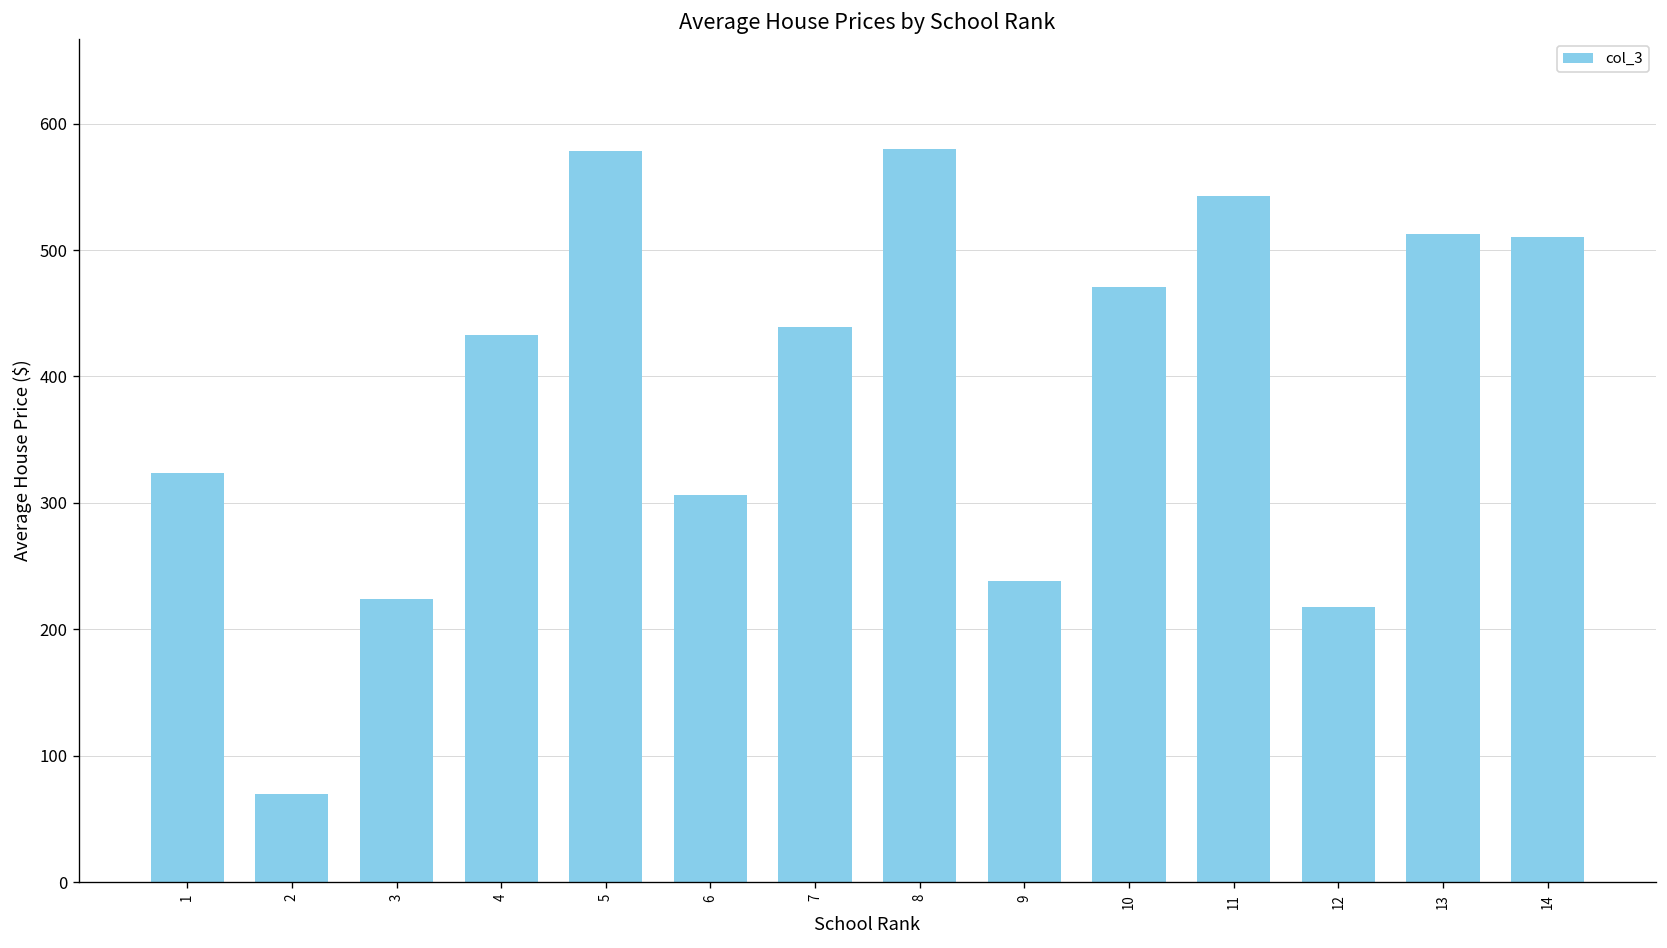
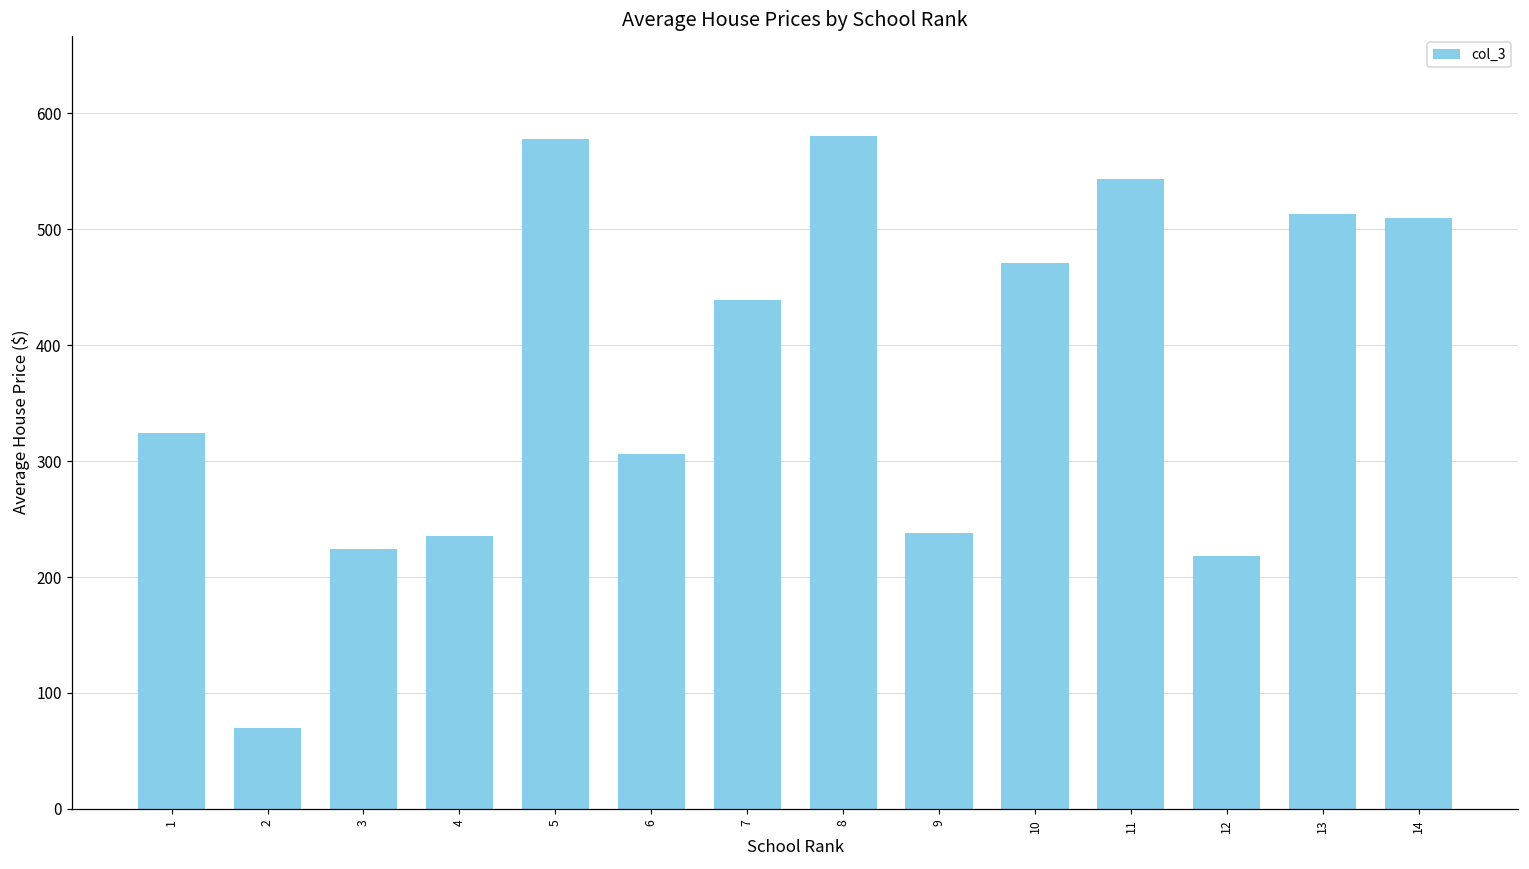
  {
    "1": 324,
    "2": 70,
    "3": 224,
-   "4": 433,
+   "4": 235,
    "5": 578,
    "6": 306,
    "7": 439,
    "8": 580,
    "9": 238,
    "10": 471,
    "11": 543,
    "12": 218,
    "13": 513,
    "14": 510
  }
